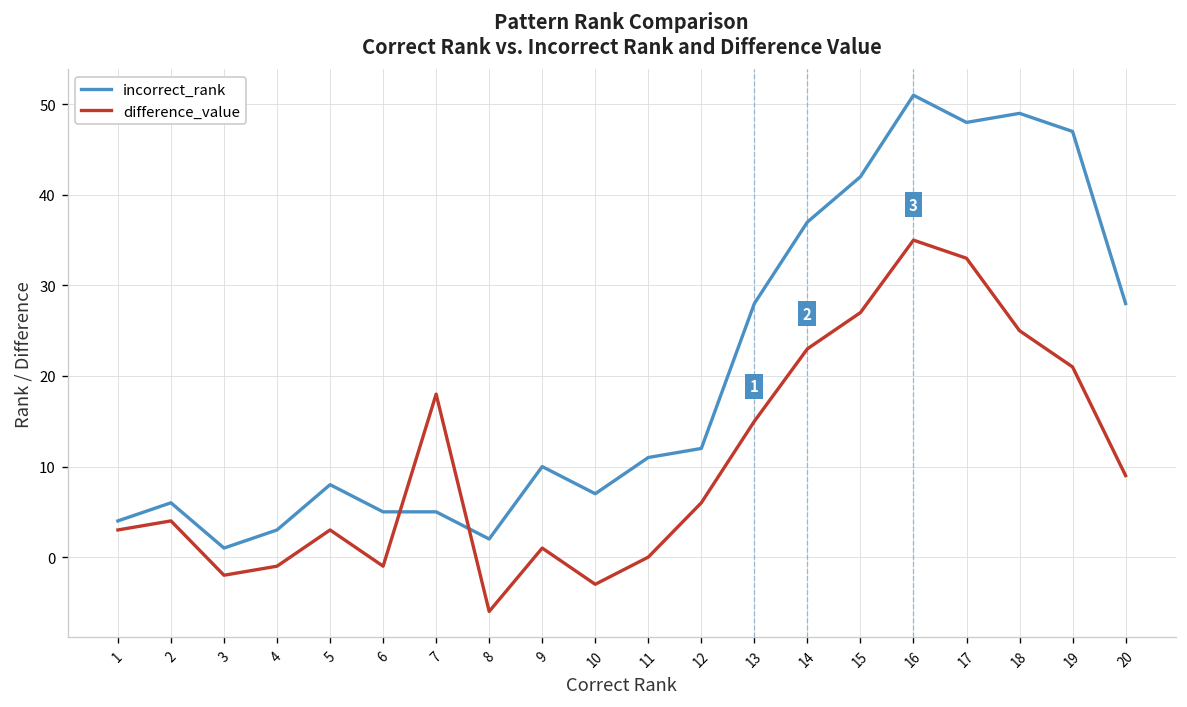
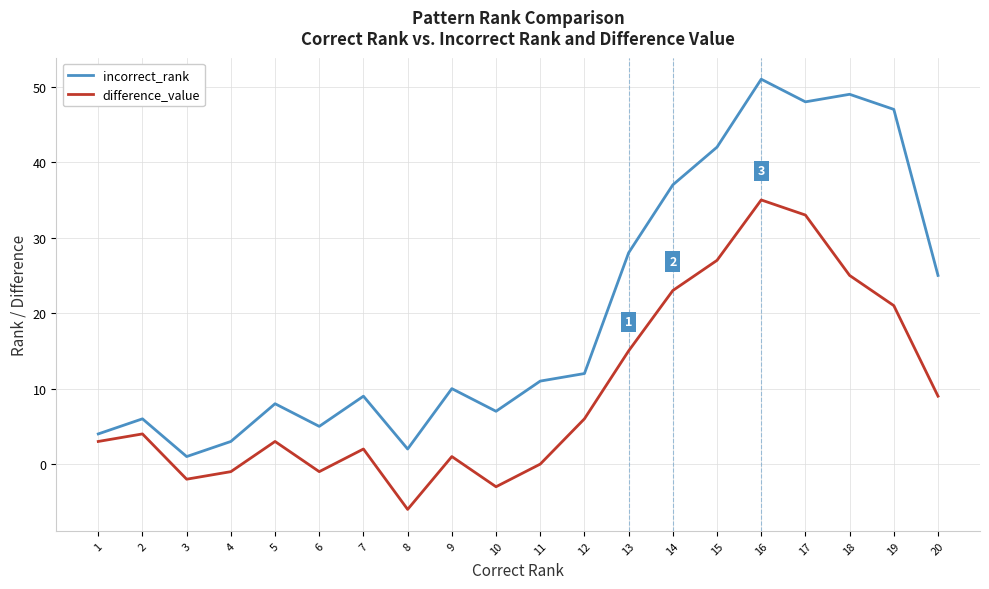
  {
    "incorrect_rank": {
      "1": 4,
      "2": 6,
      "3": 1,
      "4": 3,
      "5": 8,
      "6": 5,
-     "7": 5,
+     "7": 9,
      "8": 2,
      "9": 10,
      "10": 7,
      "11": 11,
      "12": 12,
      "13": 28,
      "14": 37,
      "15": 42,
      "16": 51,
      "17": 48,
      "18": 49,
      "19": 47,
-     "20": 28
+     "20": 25
    },
    "difference_value": {
      "1": 3,
      "2": 4,
      "3": -2,
      "4": -1,
      "5": 3,
      "6": -1,
-     "7": 18,
+     "7": 2,
      "8": -6,
      "9": 1,
      "10": -3,
      "11": 0,
      "12": 6,
      "15": 27,
      "17": 33,
      "18": 25,
      "19": 21,
      "20": 9
    }
  }
